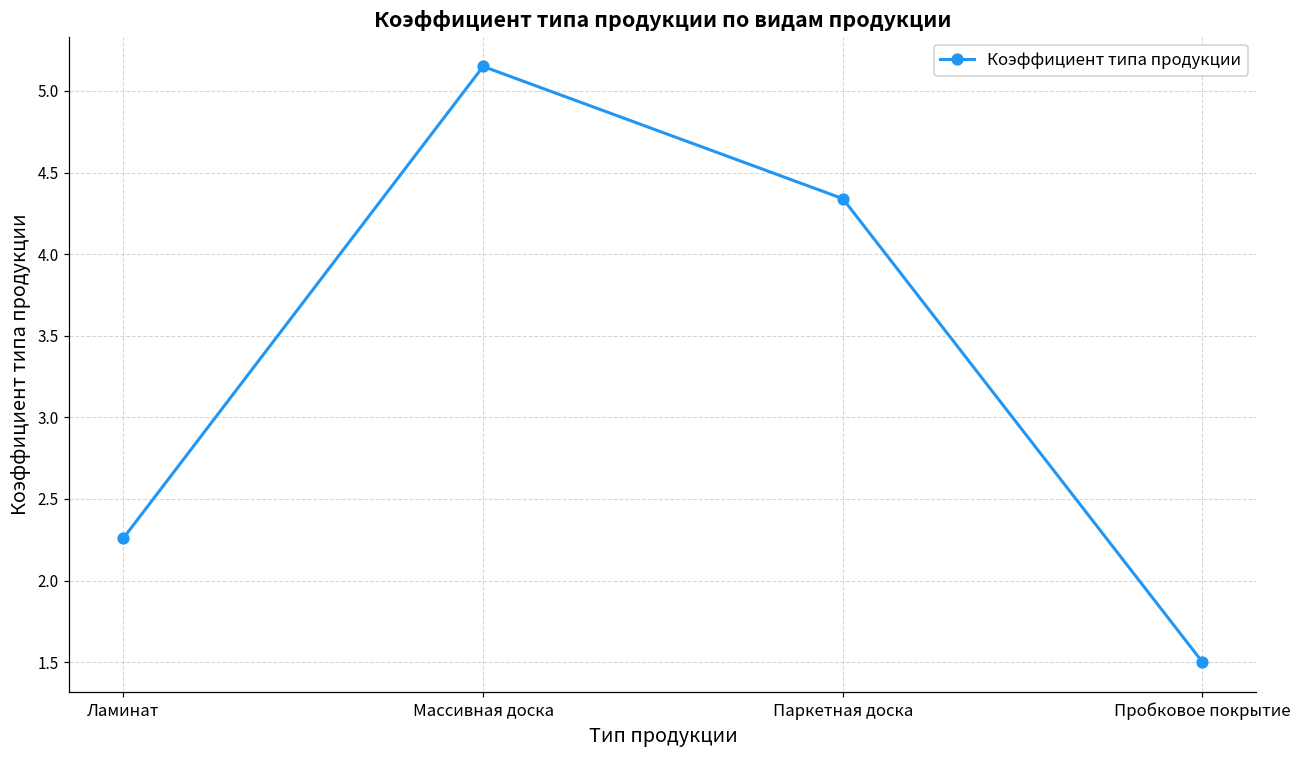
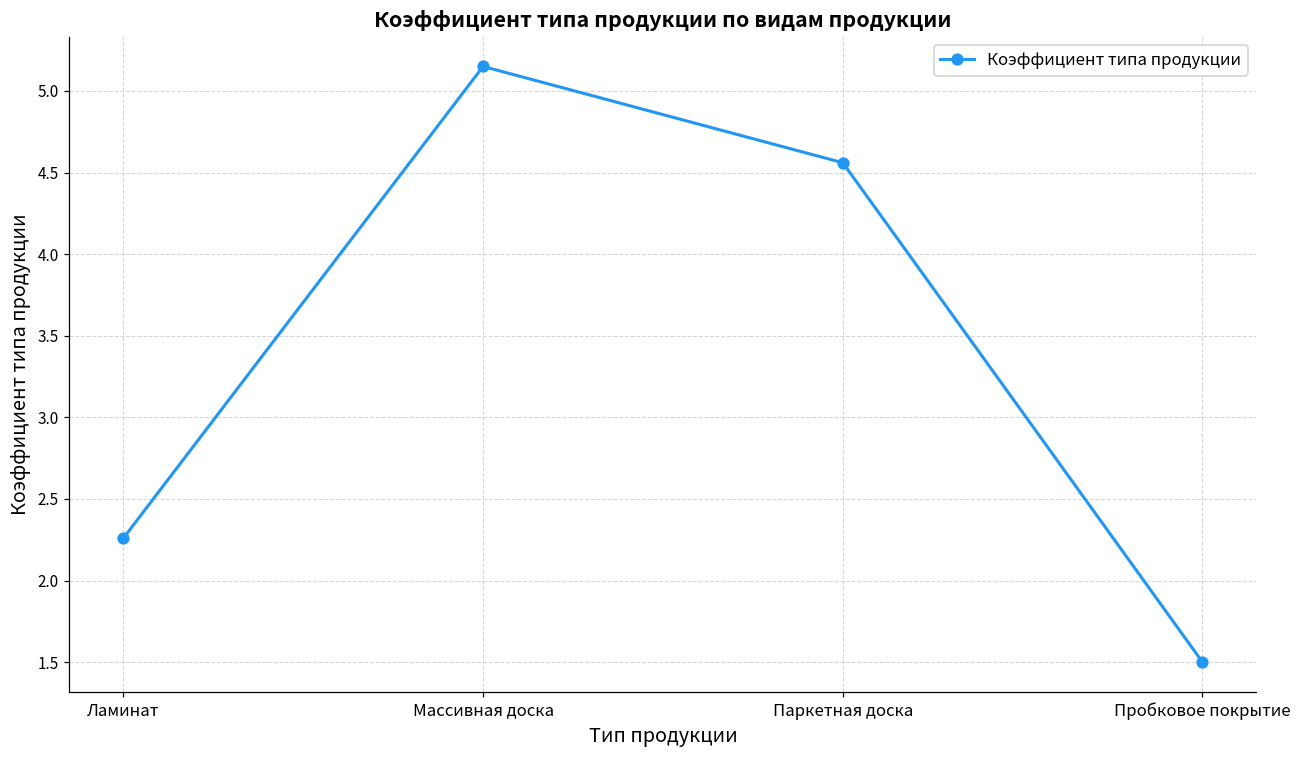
  {
    "Ламинат": 2.26,
    "Массивная доска": 5.15,
-   "Паркетная доска": 4.34,
+   "Паркетная доска": 4.56,
    "Пробковое покрытие": 1.50
  }
